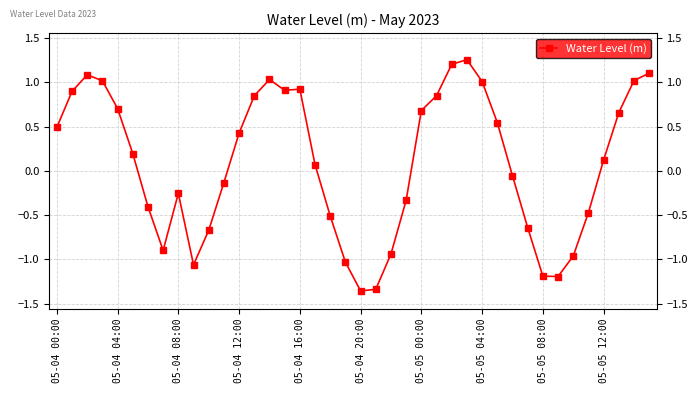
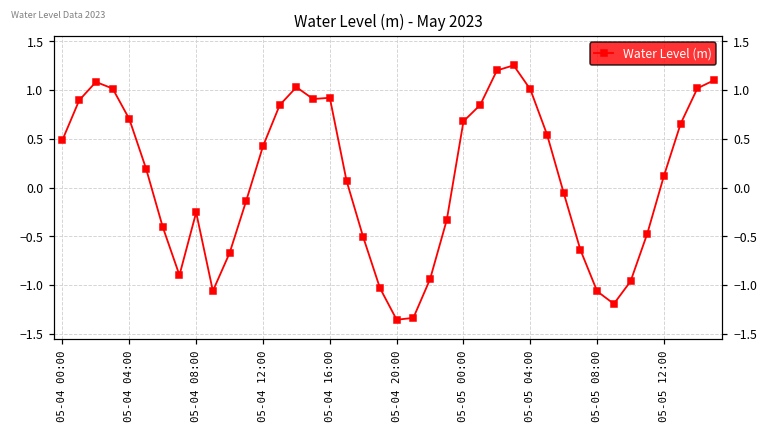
  {
    "05-04 00:00": 0.5,
    "05-04 04:00": 0.7,
    "05-04 08:00": -0.3,
    "05-04 12:00": 0.4,
    "05-04 16:00": 0.9,
    "05-04 20:00": -1.4,
    "05-05 00:00": 0.7,
    "05-05 04:00": 1.0,
-   "05-05 08:00": -1.2,
+   "05-05 08:00": -1.1,
    "05-05 12:00": 0.1
  }
